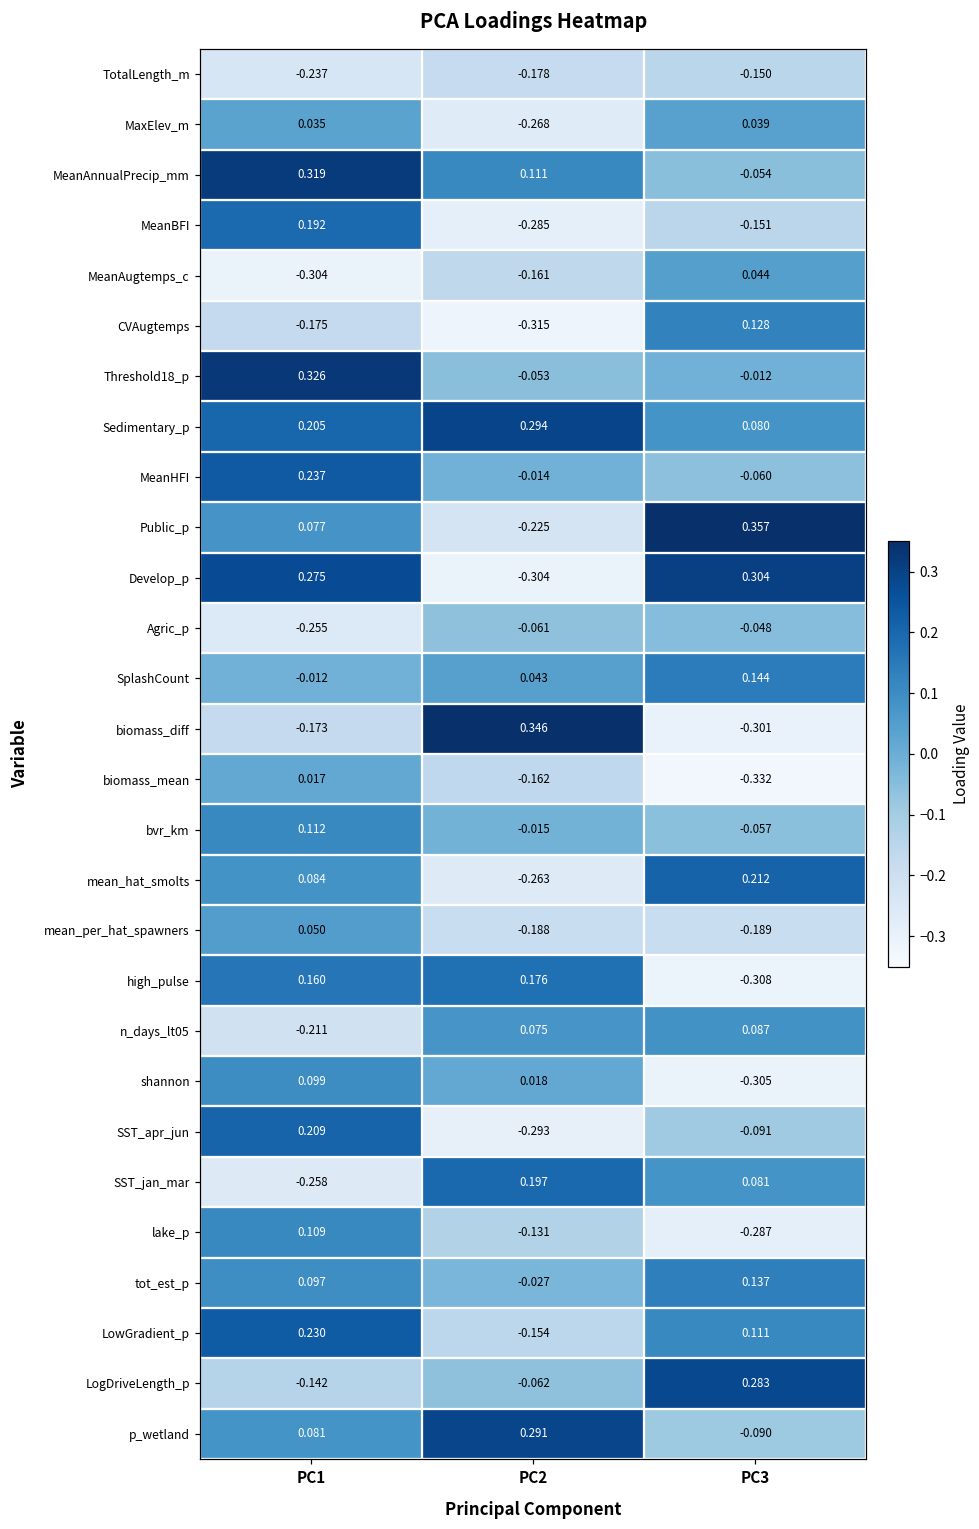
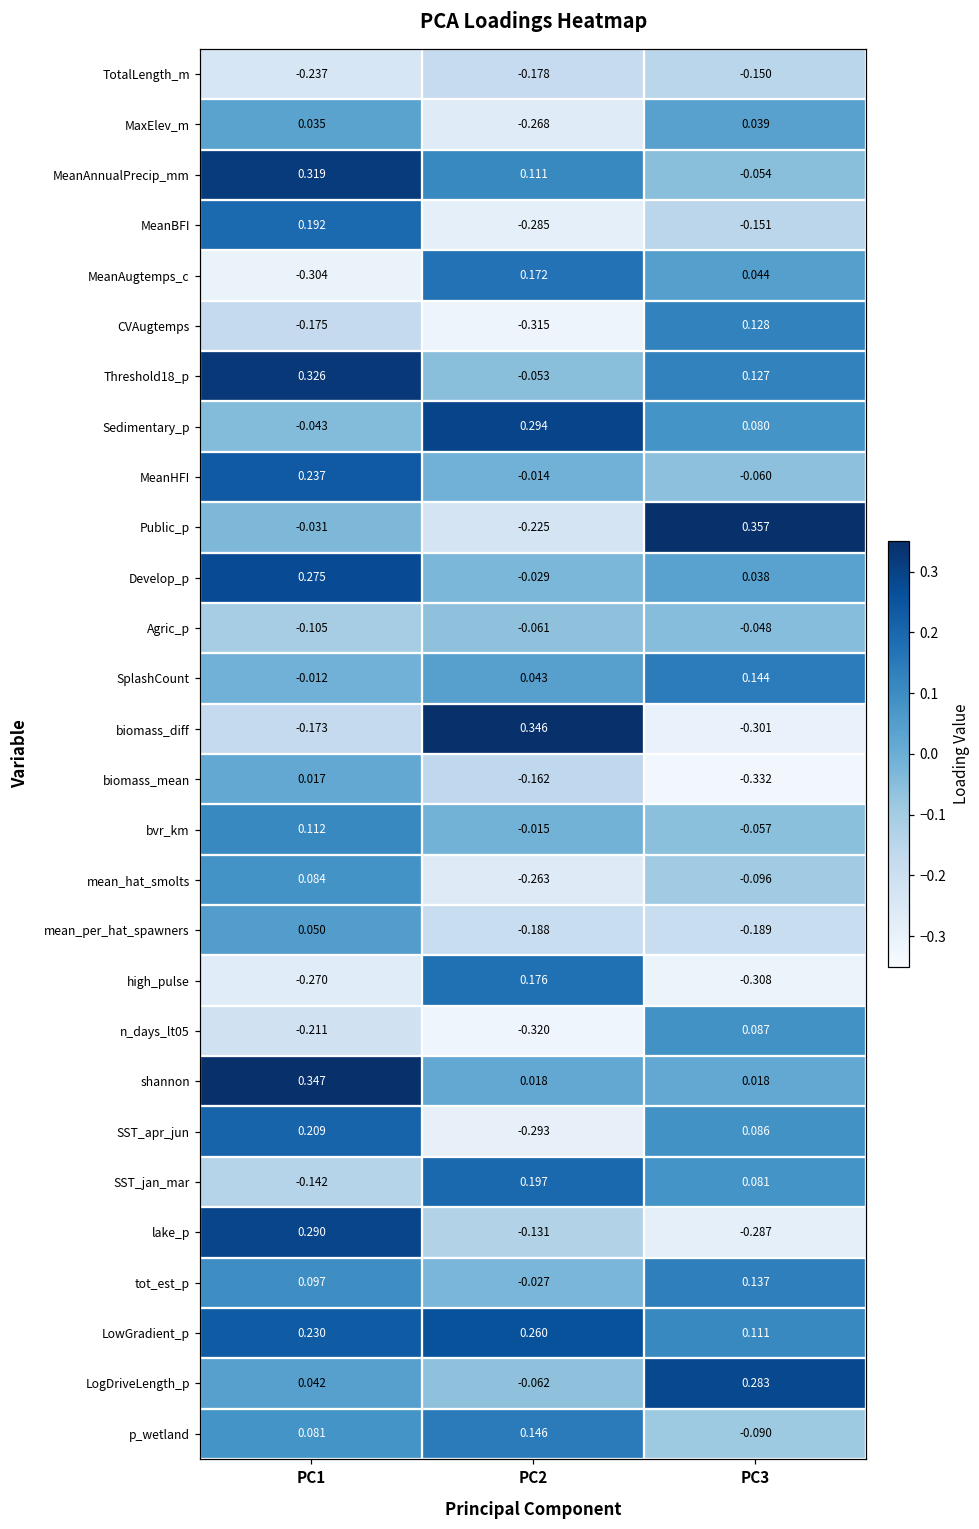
  {
    "TotalLength_m": {
      "PC1": -0.237,
      "PC2": -0.178,
      "PC3": -0.150
    },
    "MaxElev_m": {
      "PC1": 0.035,
      "PC2": -0.268,
      "PC3": 0.039
    },
    "MeanAnnualPrecip_mm": {
      "PC1": 0.319,
      "PC2": 0.111,
      "PC3": -0.054
    },
    "MeanBFI": {
      "PC1": 0.192,
      "PC2": -0.285,
      "PC3": -0.151
    },
    "MeanAugtemps_c": {
      "PC1": -0.304,
-     "PC2": -0.161,
+     "PC2": 0.172,
      "PC3": 0.044
    },
    "CVAugtemps": {
      "PC1": -0.175,
      "PC2": -0.315,
      "PC3": 0.128
    },
    "Threshold18_p": {
      "PC1": 0.326,
      "PC2": -0.053,
-     "PC3": -0.012
+     "PC3": 0.127
    },
    "Sedimentary_p": {
-     "PC1": 0.205,
+     "PC1": -0.043,
      "PC2": 0.294,
      "PC3": 0.080
    },
    "MeanHFI": {
      "PC1": 0.237,
      "PC2": -0.014,
      "PC3": -0.060
    },
    "Public_p": {
-     "PC1": 0.077,
+     "PC1": -0.031,
      "PC2": -0.225,
      "PC3": 0.357
    },
    "Develop_p": {
      "PC1": 0.275,
-     "PC2": -0.304,
-     "PC3": 0.304
+     "PC2": -0.029,
+     "PC3": 0.038
    },
    "Agric_p": {
-     "PC1": -0.255,
+     "PC1": -0.105,
      "PC2": -0.061,
      "PC3": -0.048
    },
    "SplashCount": {
      "PC1": -0.012,
      "PC2": 0.043,
      "PC3": 0.144
    },
    "biomass_diff": {
      "PC1": -0.173,
      "PC2": 0.346,
      "PC3": -0.301
    },
    "biomass_mean": {
      "PC1": 0.017,
      "PC2": -0.162,
      "PC3": -0.332
    },
    "bvr_km": {
      "PC1": 0.112,
      "PC2": -0.015,
      "PC3": -0.057
    },
    "mean_hat_smolts": {
      "PC1": 0.084,
      "PC2": -0.263,
-     "PC3": 0.212
+     "PC3": -0.096
    },
    "mean_per_hat_spawners": {
      "PC1": 0.050,
      "PC2": -0.188,
      "PC3": -0.189
    },
    "high_pulse": {
-     "PC1": 0.160,
+     "PC1": -0.270,
      "PC2": 0.176,
      "PC3": -0.308
    },
    "n_days_lt05": {
      "PC1": -0.211,
-     "PC2": 0.075,
+     "PC2": -0.320,
      "PC3": 0.087
    },
    "shannon": {
-     "PC1": 0.099,
+     "PC1": 0.347,
      "PC2": 0.018,
-     "PC3": -0.305
+     "PC3": 0.018
    },
    "SST_apr_jun": {
      "PC1": 0.209,
      "PC2": -0.293,
-     "PC3": -0.091
+     "PC3": 0.086
    },
    "SST_jan_mar": {
-     "PC1": -0.258,
+     "PC1": -0.142,
      "PC2": 0.197,
      "PC3": 0.081
    },
    "lake_p": {
-     "PC1": 0.109,
+     "PC1": 0.290,
      "PC2": -0.131,
      "PC3": -0.287
    },
    "tot_est_p": {
      "PC1": 0.097,
      "PC2": -0.027,
      "PC3": 0.137
    },
    "LowGradient_p": {
      "PC1": 0.230,
-     "PC2": -0.154,
+     "PC2": 0.260,
      "PC3": 0.111
    },
    "LogDriveLength_p": {
-     "PC1": -0.142,
+     "PC1": 0.042,
      "PC2": -0.062,
      "PC3": 0.283
    },
    "p_wetland": {
      "PC1": 0.081,
-     "PC2": 0.291,
+     "PC2": 0.146,
      "PC3": -0.090
    }
  }
